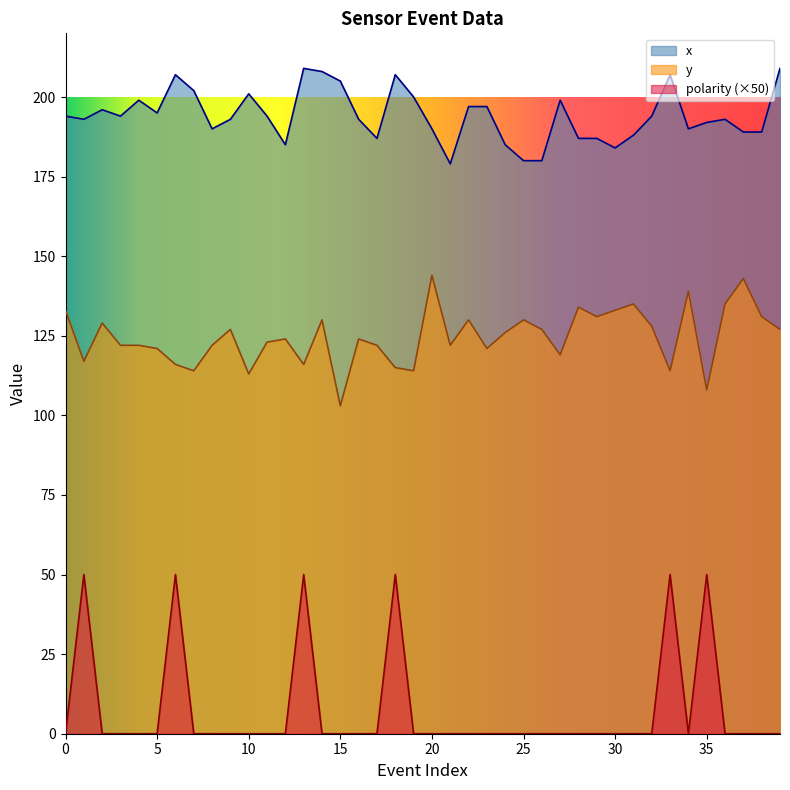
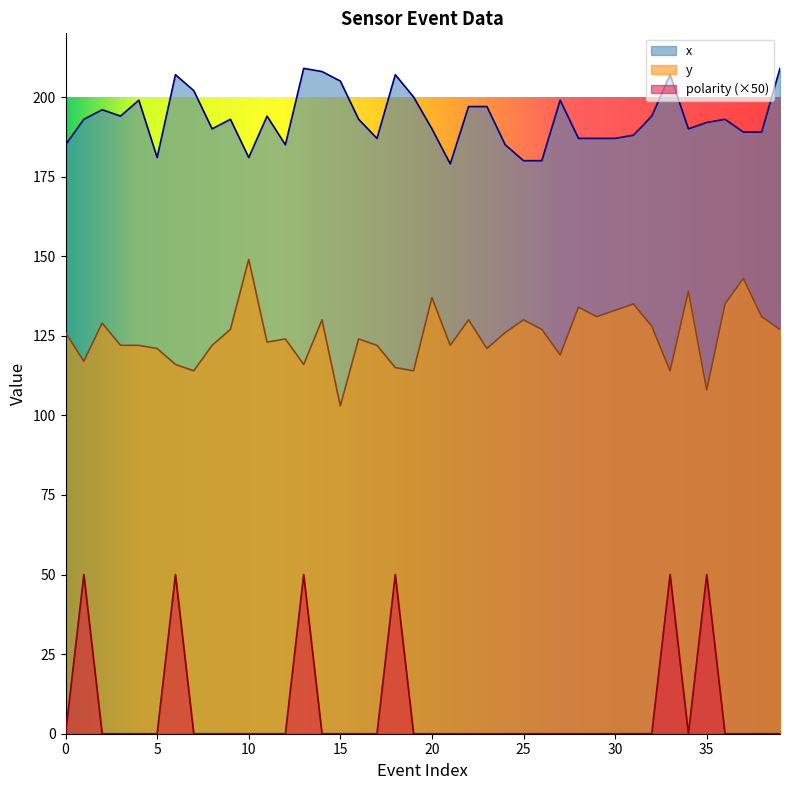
  {
    "x": {
-     "0": 194,
-     "5": 195,
-     "10": 201,
+     "0": 185,
+     "5": 181,
+     "10": 181,
      "15": 205,
      "20": 190,
      "25": 180,
-     "30": 184,
+     "30": 187,
      "35": 192
    },
    "y": {
-     "0": 133,
+     "0": 126,
      "5": 121,
-     "10": 113,
+     "10": 149,
      "15": 103,
-     "20": 144,
+     "20": 137,
      "25": 130,
      "30": 133,
      "35": 108
    },
    "polarity (×50)": {
      "0": 0,
      "5": 0,
      "10": 0,
      "15": 0,
      "20": 0,
      "25": 0,
      "30": 0,
      "35": 50
    }
  }
